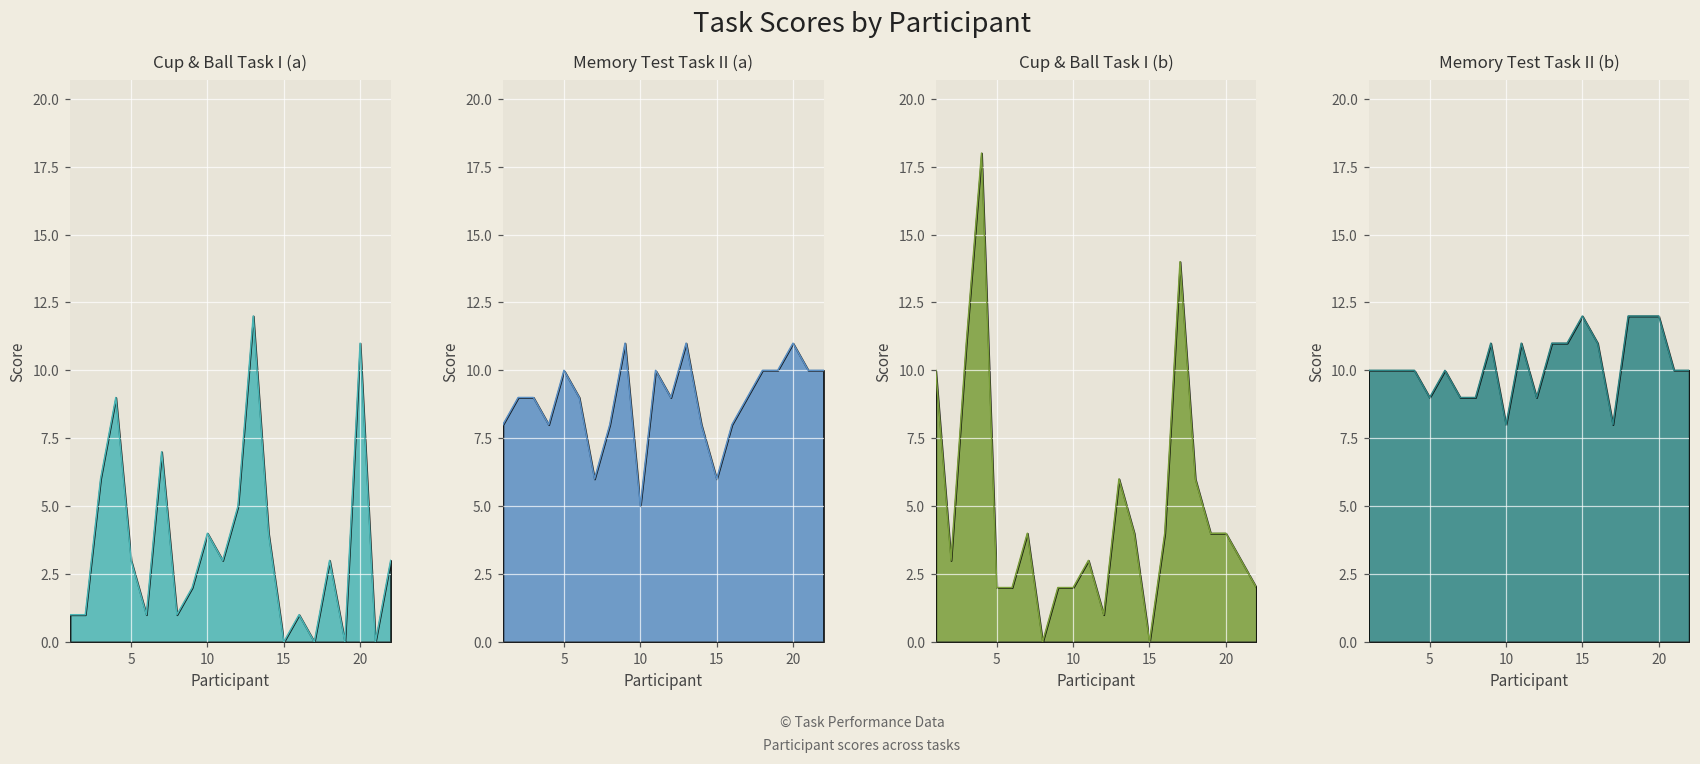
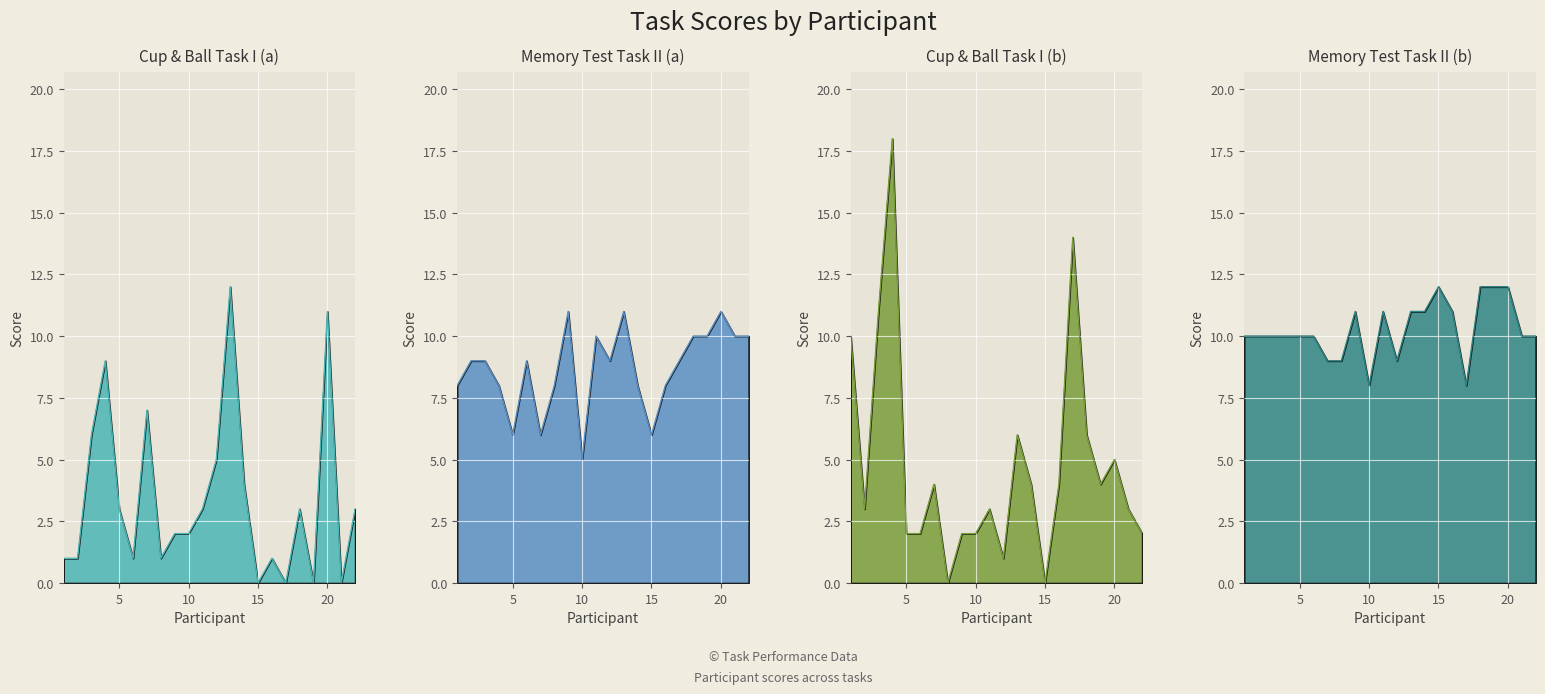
  {
    "Cup & Ball Task I (a)": {
      "5": 3,
-     "10": 4,
+     "10": 2,
      "15": 0,
      "20": 11
    },
    "Memory Test Task II (a)": {
-     "5": 10,
+     "5": 6,
      "10": 5,
      "15": 6,
      "20": 11
    },
    "Cup & Ball Task I (b)": {
      "5": 2,
      "10": 2,
      "15": 0,
-     "20": 4
+     "20": 5
    },
    "Memory Test Task II (b)": {
-     "5": 9,
+     "5": 10,
      "10": 8,
      "15": 12,
      "20": 12
    }
  }
